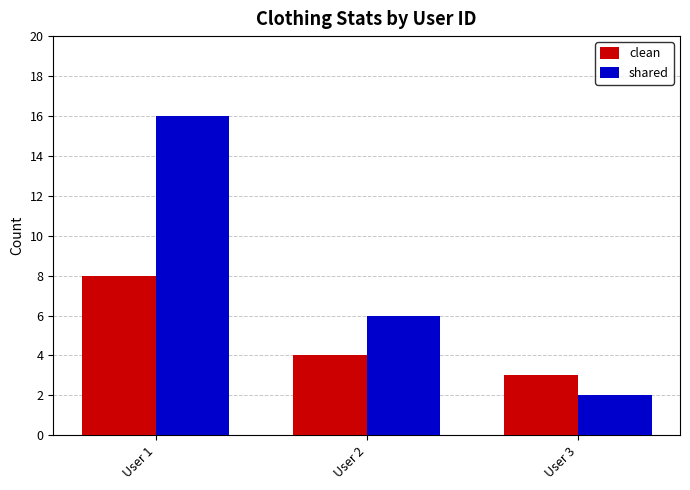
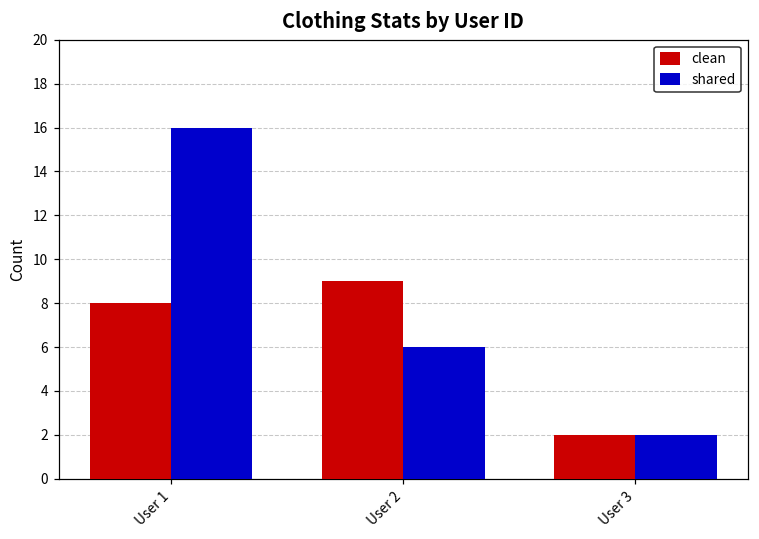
  {
    "clean": {
      "User 1": 8,
-     "User 2": 4,
-     "User 3": 3
+     "User 2": 9,
+     "User 3": 2
    },
    "shared": {
      "User 1": 16,
      "User 2": 6,
      "User 3": 2
    }
  }
